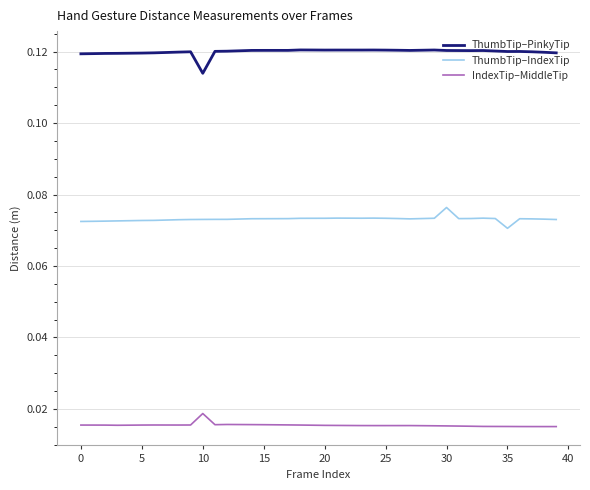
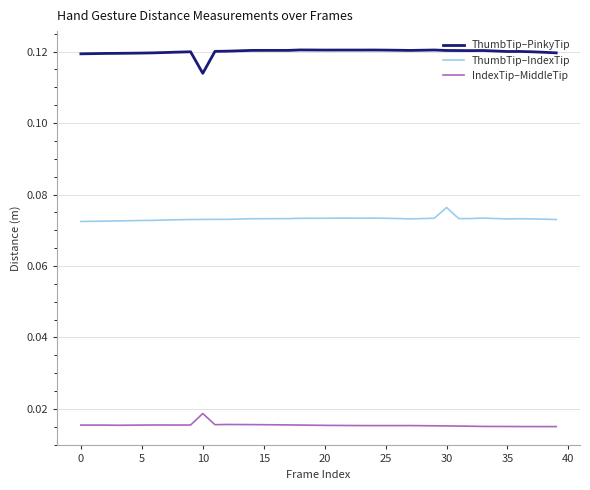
  {
    "ThumbTip–PinkyTip": {
      "0": 0.119,
      "5": 0.120,
      "10": 0.114,
      "15": 0.120,
      "20": 0.120,
      "25": 0.120,
      "30": 0.120,
      "35": 0.120
    },
    "ThumbTip–IndexTip": {
      "0": 0.072,
      "5": 0.073,
      "10": 0.073,
      "15": 0.073,
      "20": 0.073,
      "25": 0.073,
      "30": 0.076,
-     "35": 0.071
+     "35": 0.073
    },
    "IndexTip–MiddleTip": {
      "0": 0.015,
      "5": 0.015,
      "10": 0.019,
      "15": 0.016,
      "20": 0.015,
      "25": 0.015,
      "30": 0.015,
      "35": 0.015
    }
  }
